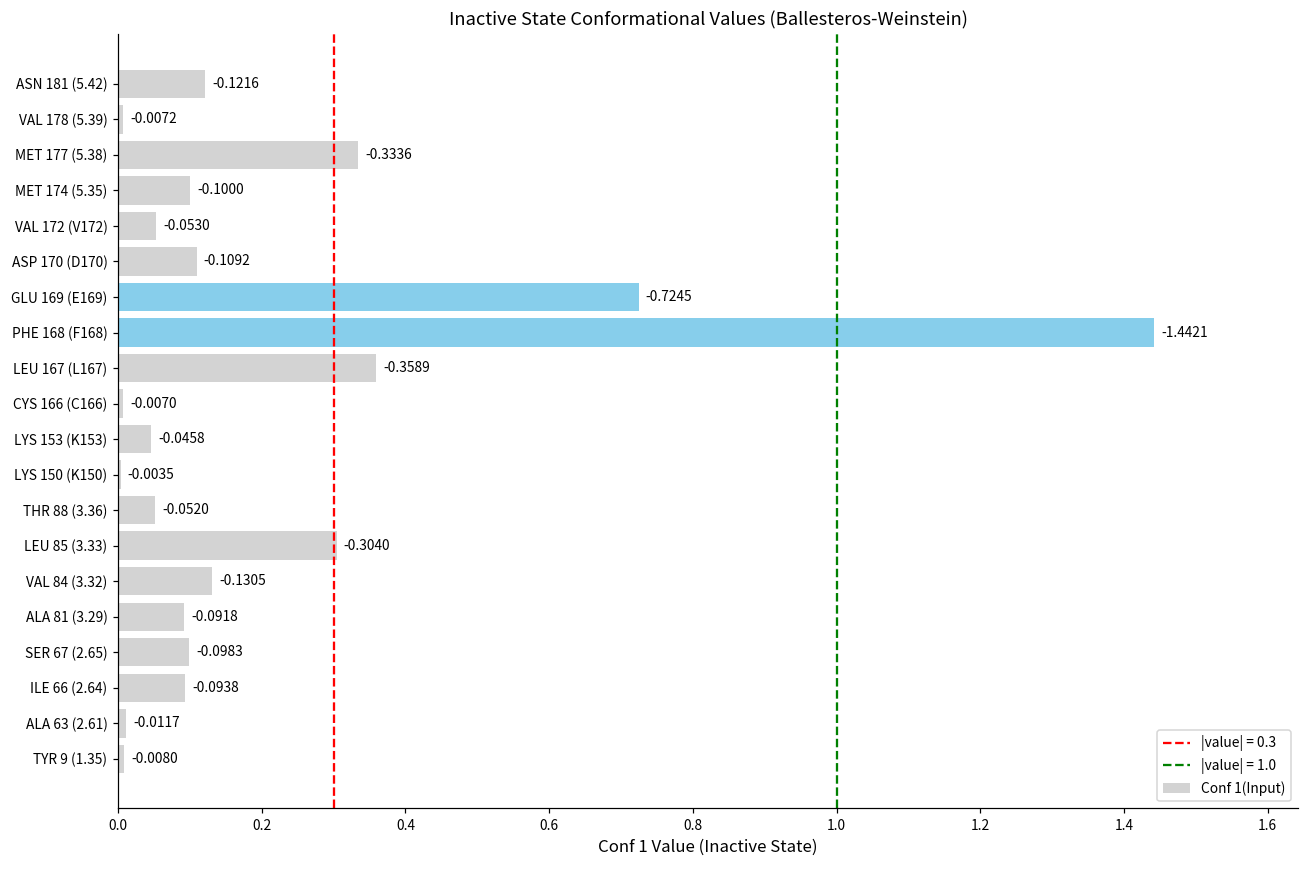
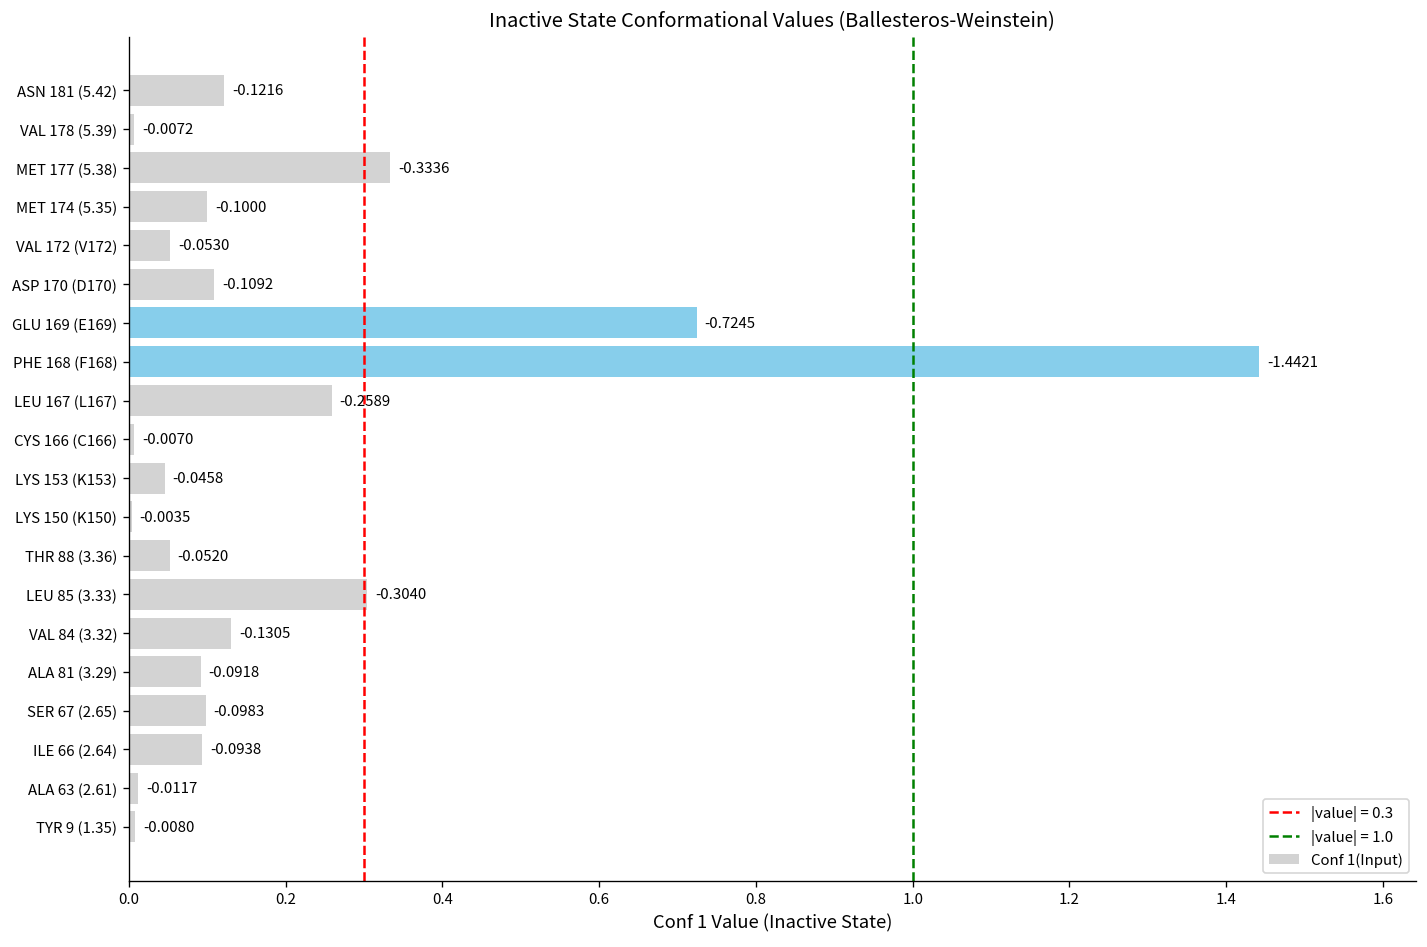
  {
-   "LEU 167 (L167)": -0.3589
+   "LEU 167 (L167)": -0.2589
  }
